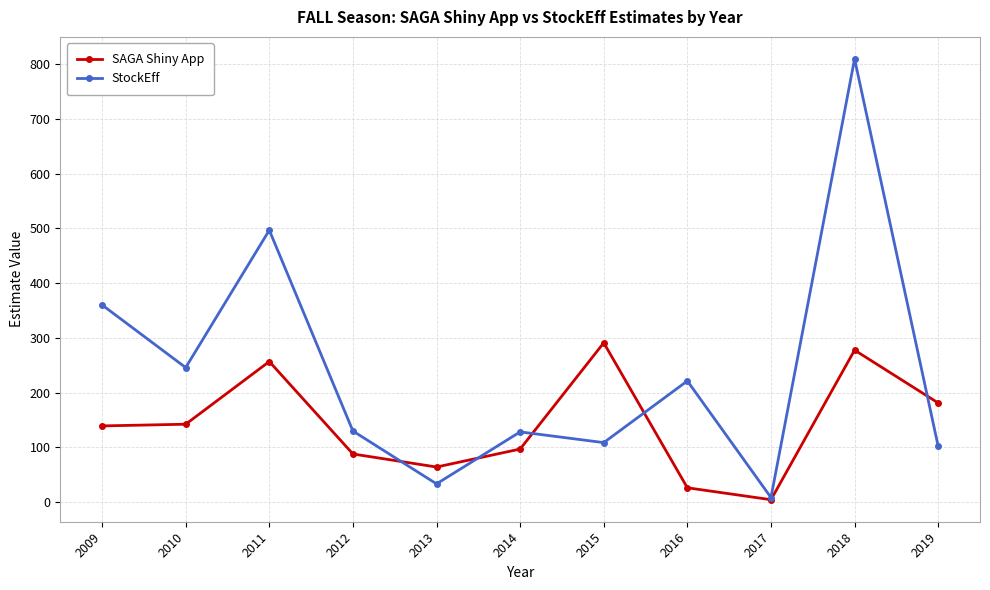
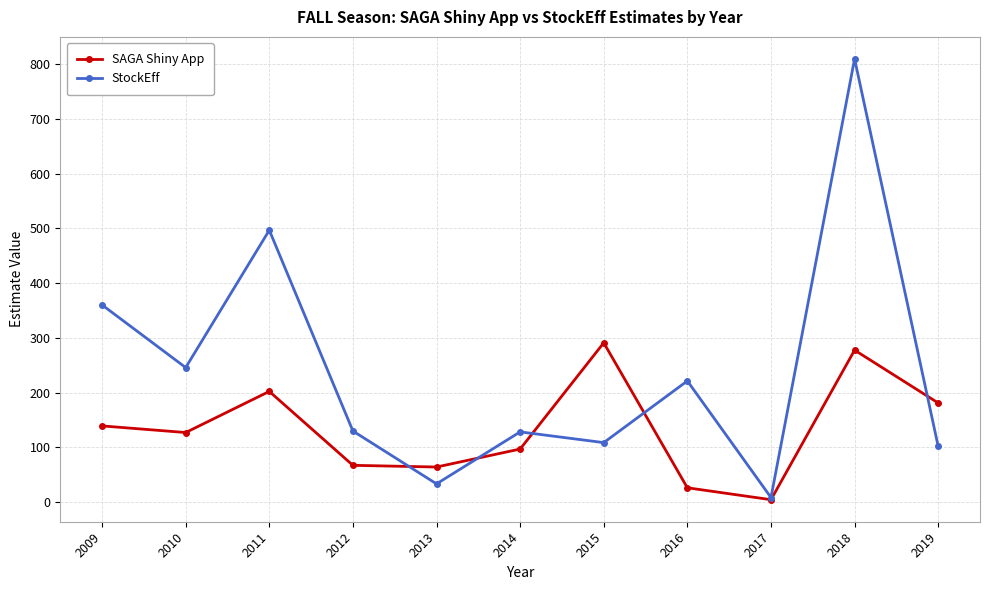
  {
    "SAGA Shiny App": {
      "2009": 140,
-     "2010": 140,
-     "2011": 260,
-     "2012": 90,
+     "2010": 130,
+     "2011": 200,
+     "2012": 70,
      "2013": 60,
      "2014": 100,
      "2015": 290,
      "2016": 30,
      "2018": 280,
      "2019": 180
    },
    "StockEff": {
      "2009": 360,
      "2010": 250,
      "2011": 500,
      "2012": 130,
      "2013": 30,
      "2014": 130,
      "2015": 110,
      "2016": 220,
      "2018": 810,
      "2019": 100
    }
  }
